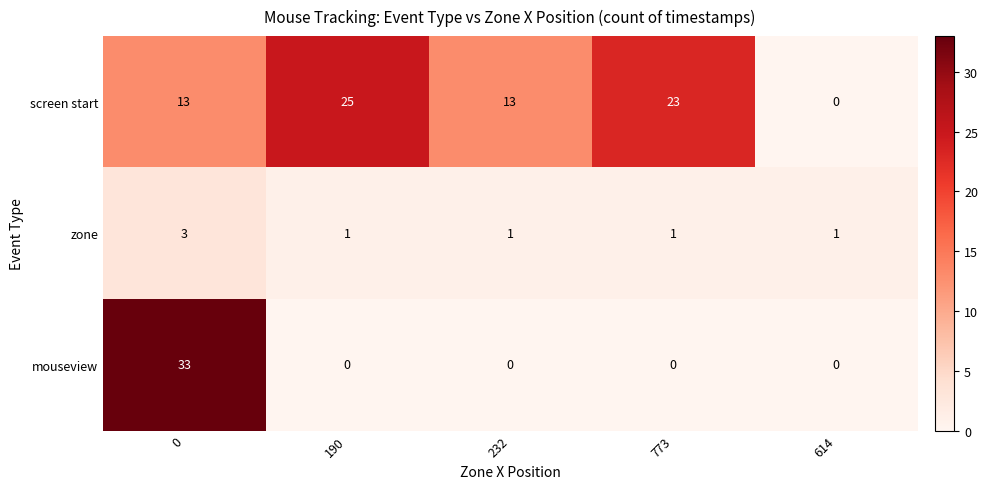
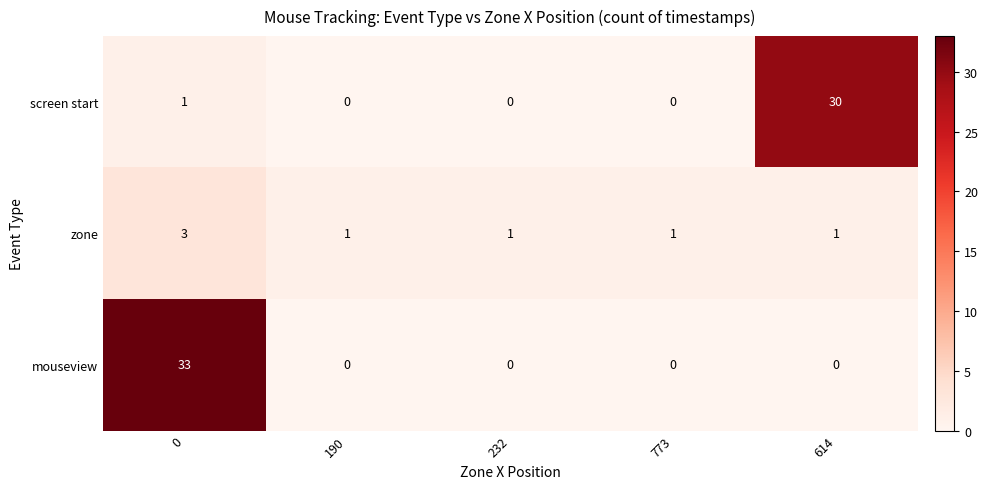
  {
    "screen start": {
-     "0": 13,
-     "190": 25,
-     "232": 13,
-     "773": 23,
-     "614": 0
+     "0": 1,
+     "190": 0,
+     "232": 0,
+     "773": 0,
+     "614": 30
    },
    "zone": {
      "0": 3,
      "190": 1,
      "232": 1,
      "773": 1,
      "614": 1
    },
    "mouseview": {
      "0": 33,
      "190": 0,
      "232": 0,
      "773": 0,
      "614": 0
    }
  }
